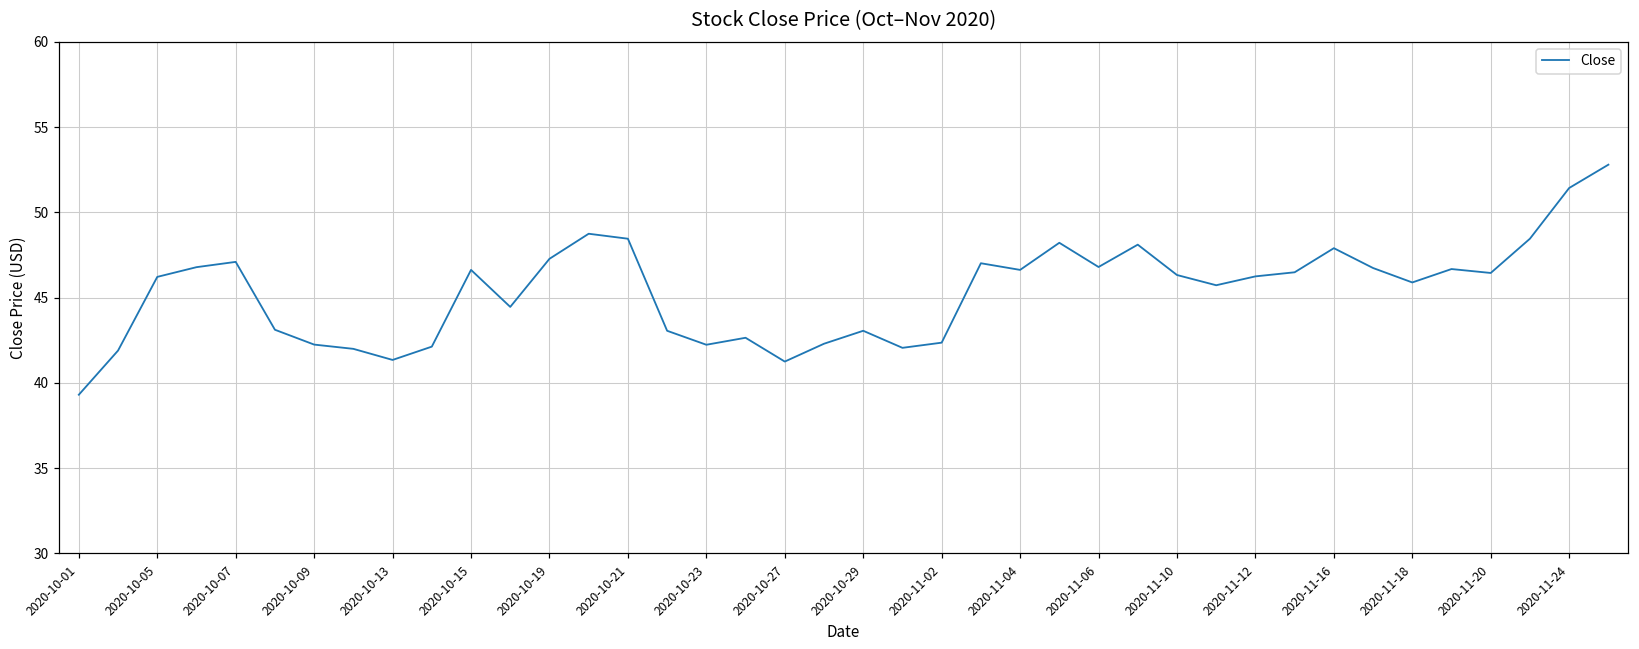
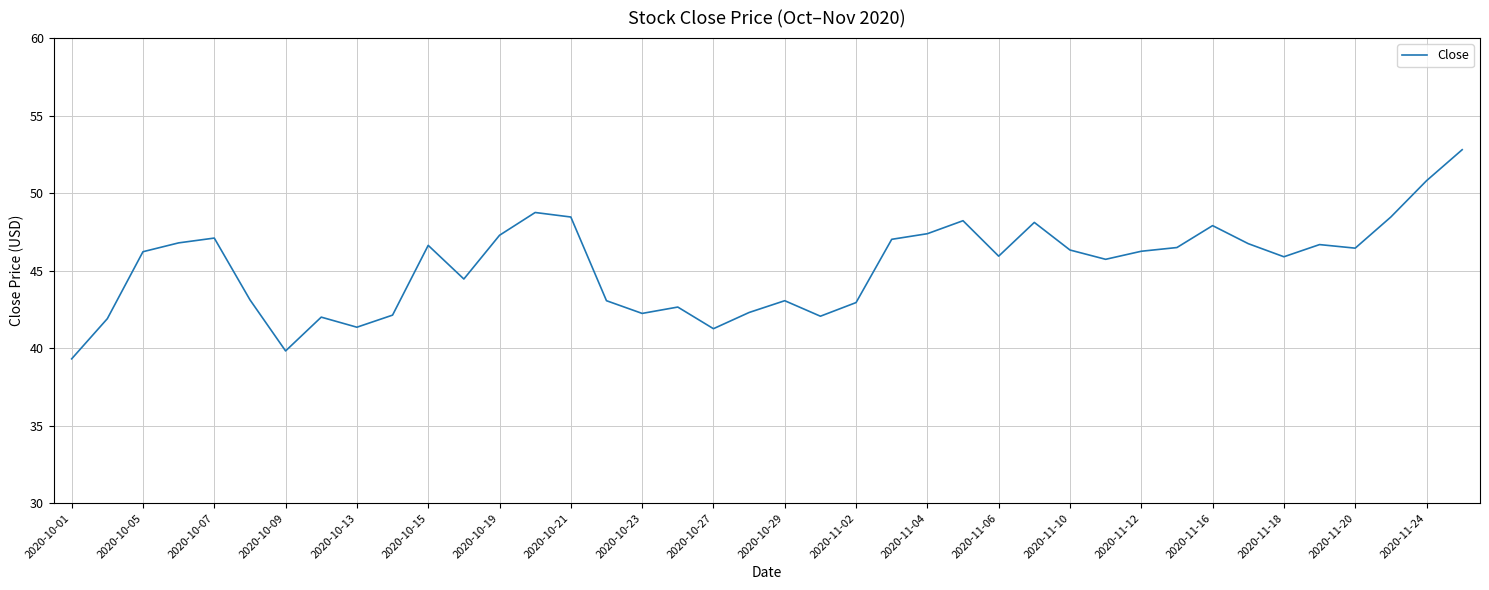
  {
    "2020-10-01": 39.3,
    "2020-10-05": 46.2,
    "2020-10-07": 47.1,
-   "2020-10-09": 42.3,
+   "2020-10-09": 39.8,
    "2020-10-13": 41.3,
    "2020-10-15": 46.6,
    "2020-10-19": 47.3,
    "2020-10-21": 48.5,
    "2020-10-23": 42.2,
    "2020-10-27": 41.3,
    "2020-10-29": 43.1,
-   "2020-11-02": 42.4,
-   "2020-11-04": 46.6,
-   "2020-11-06": 46.8,
+   "2020-11-02": 42.9,
+   "2020-11-04": 47.4,
+   "2020-11-06": 45.9,
    "2020-11-10": 46.3,
    "2020-11-12": 46.3,
    "2020-11-16": 47.9,
    "2020-11-18": 45.9,
    "2020-11-20": 46.5,
-   "2020-11-24": 51.4
+   "2020-11-24": 50.8
  }
